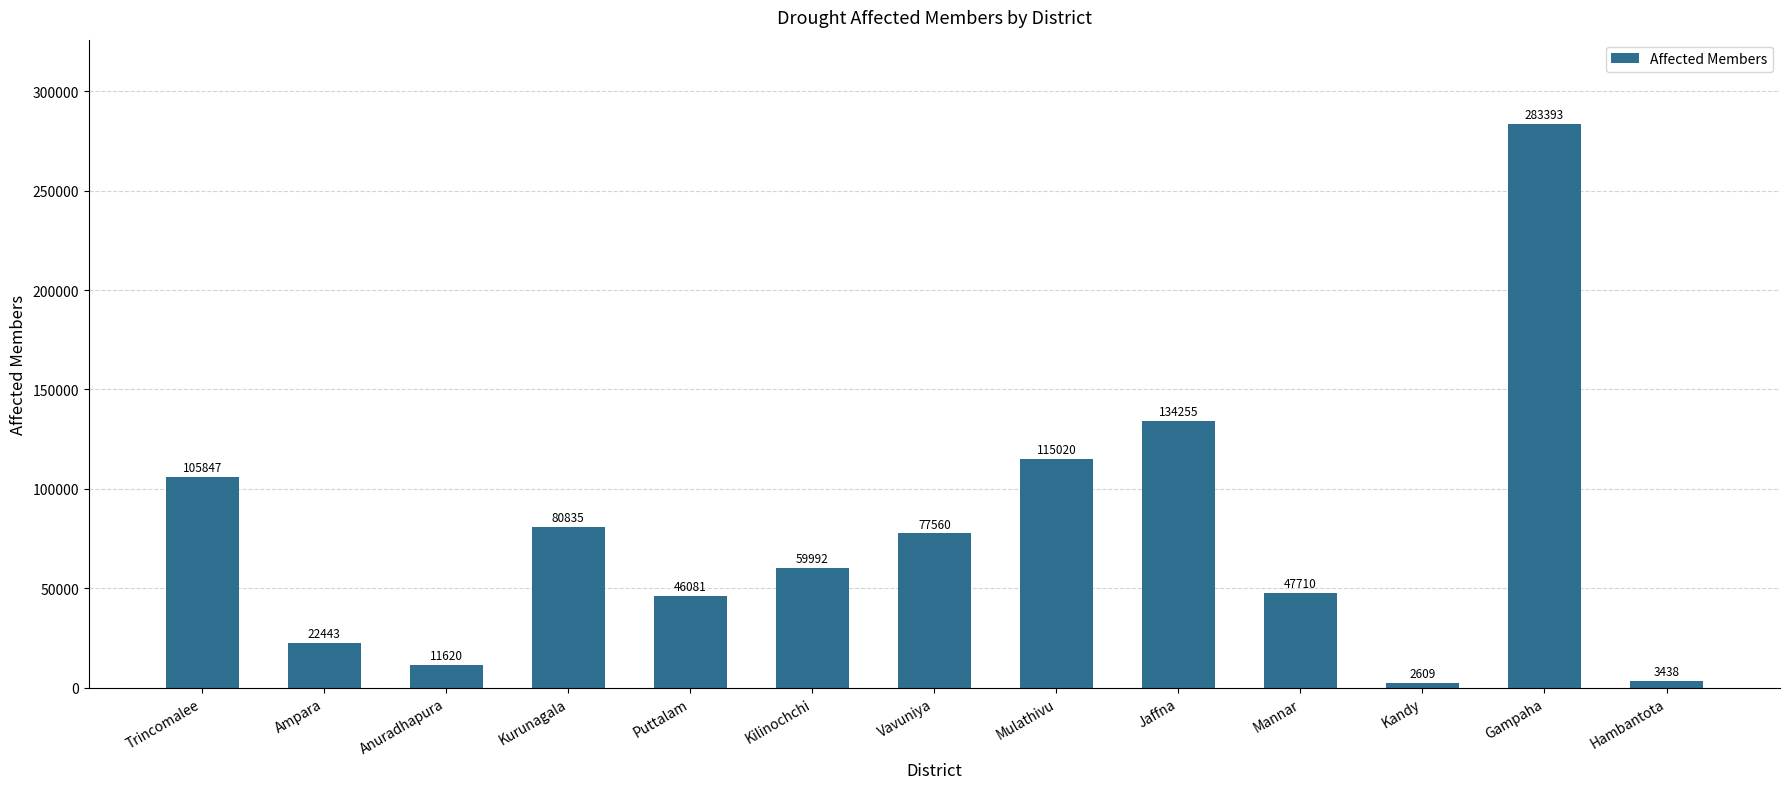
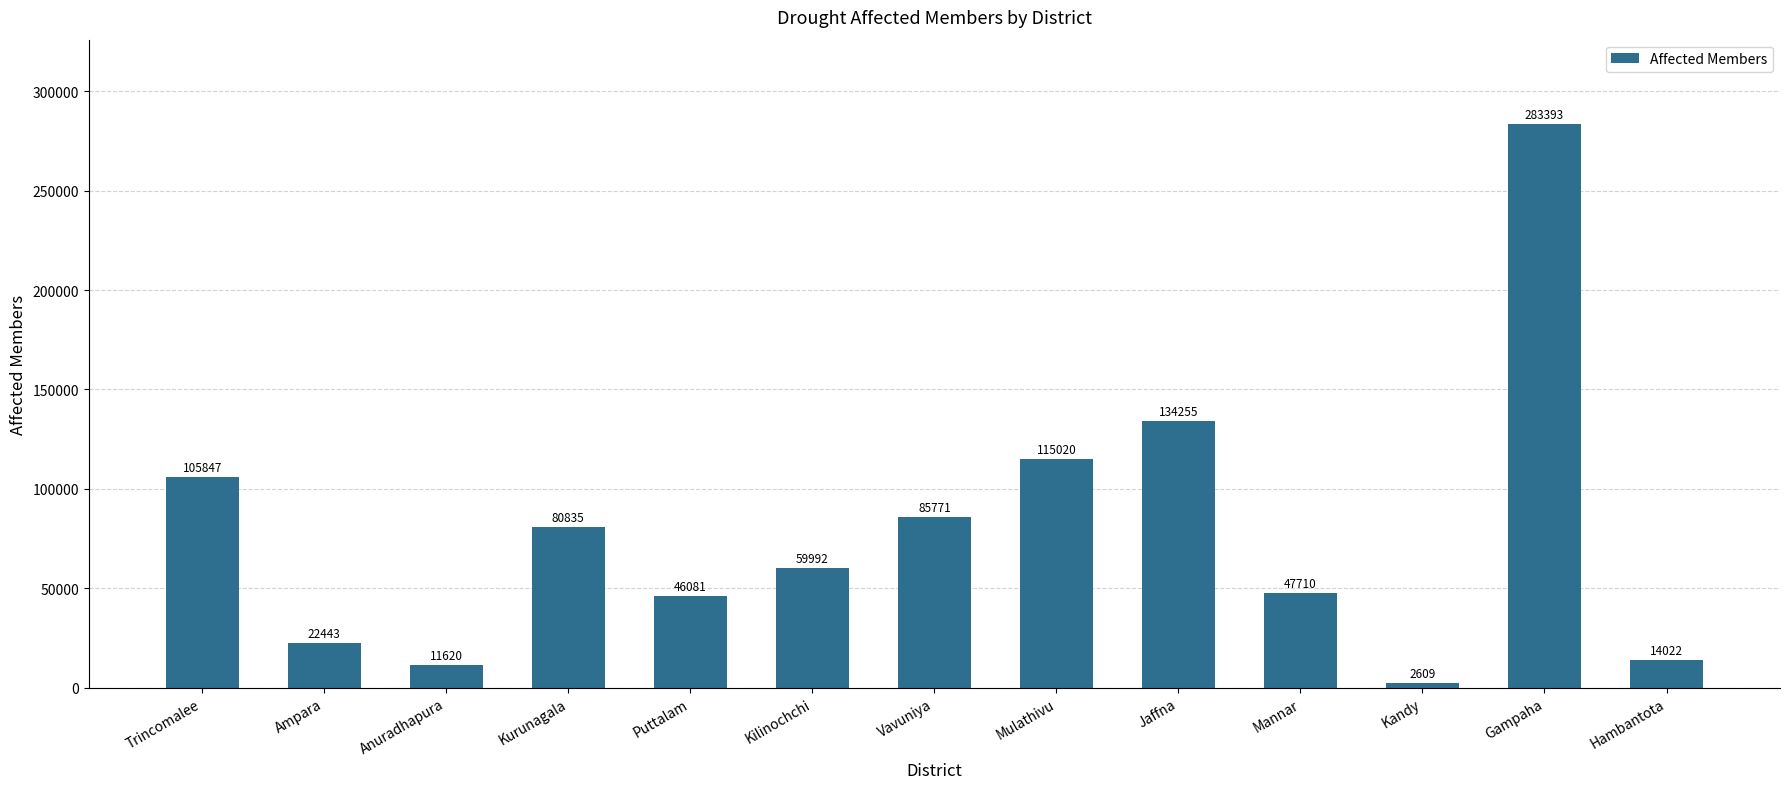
  {
    "Trincomalee": 105847,
    "Ampara": 22443,
    "Anuradhapura": 11620,
    "Kurunagala": 80835,
    "Puttalam": 46081,
    "Kilinochchi": 59992,
-   "Vavuniya": 77560,
+   "Vavuniya": 85771,
    "Mulathivu": 115020,
    "Jaffna": 134255,
    "Mannar": 47710,
    "Kandy": 2609,
    "Gampaha": 283393,
-   "Hambantota": 3438
+   "Hambantota": 14022
  }
